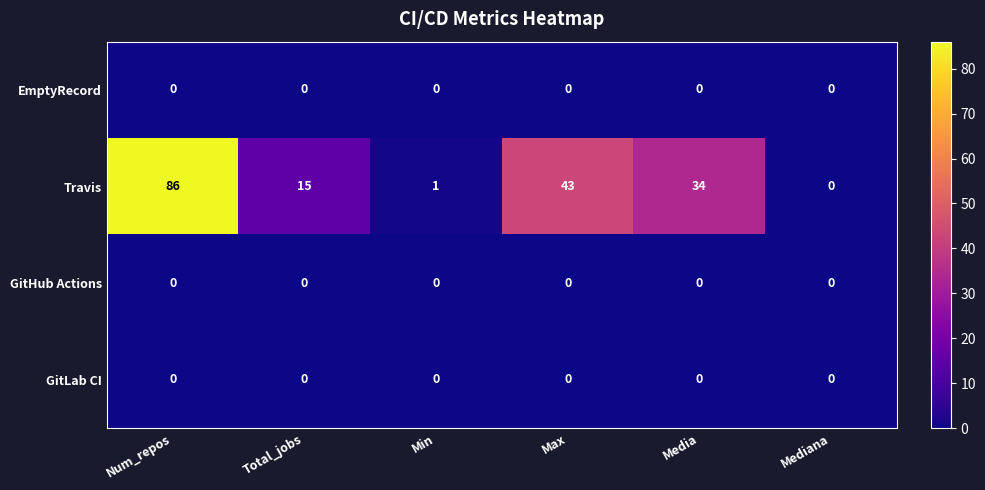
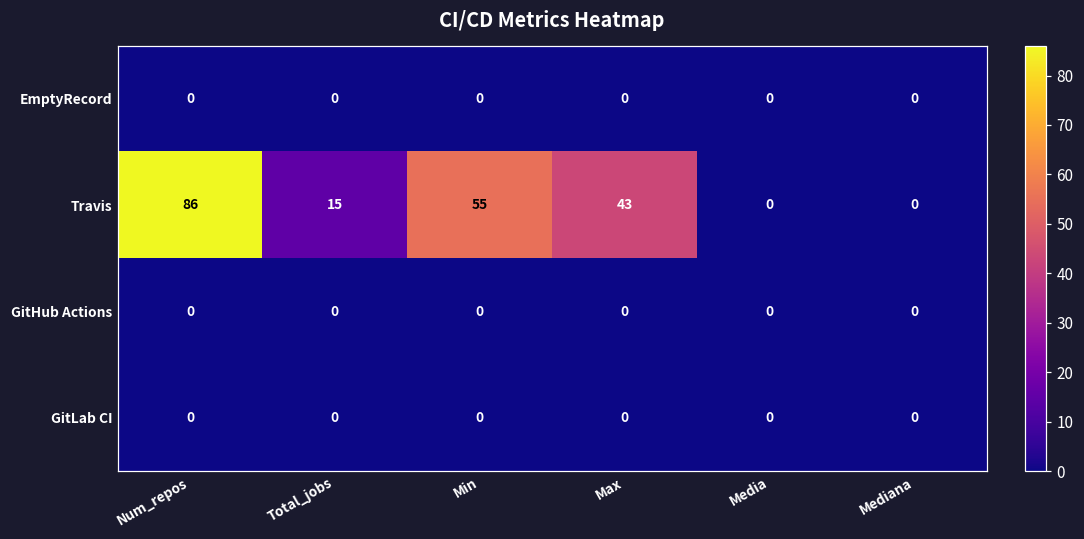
  {
    "EmptyRecord": {
      "Num_repos": 0,
      "Total_jobs": 0,
      "Min": 0,
      "Max": 0,
      "Media": 0,
      "Mediana": 0
    },
    "Travis": {
      "Num_repos": 86,
      "Total_jobs": 15,
-     "Min": 1,
+     "Min": 55,
      "Max": 43,
-     "Media": 34,
+     "Media": 0,
      "Mediana": 0
    },
    "GitHub Actions": {
      "Num_repos": 0,
      "Total_jobs": 0,
      "Min": 0,
      "Max": 0,
      "Media": 0,
      "Mediana": 0
    },
    "GitLab CI": {
      "Num_repos": 0,
      "Total_jobs": 0,
      "Min": 0,
      "Max": 0,
      "Media": 0,
      "Mediana": 0
    }
  }
